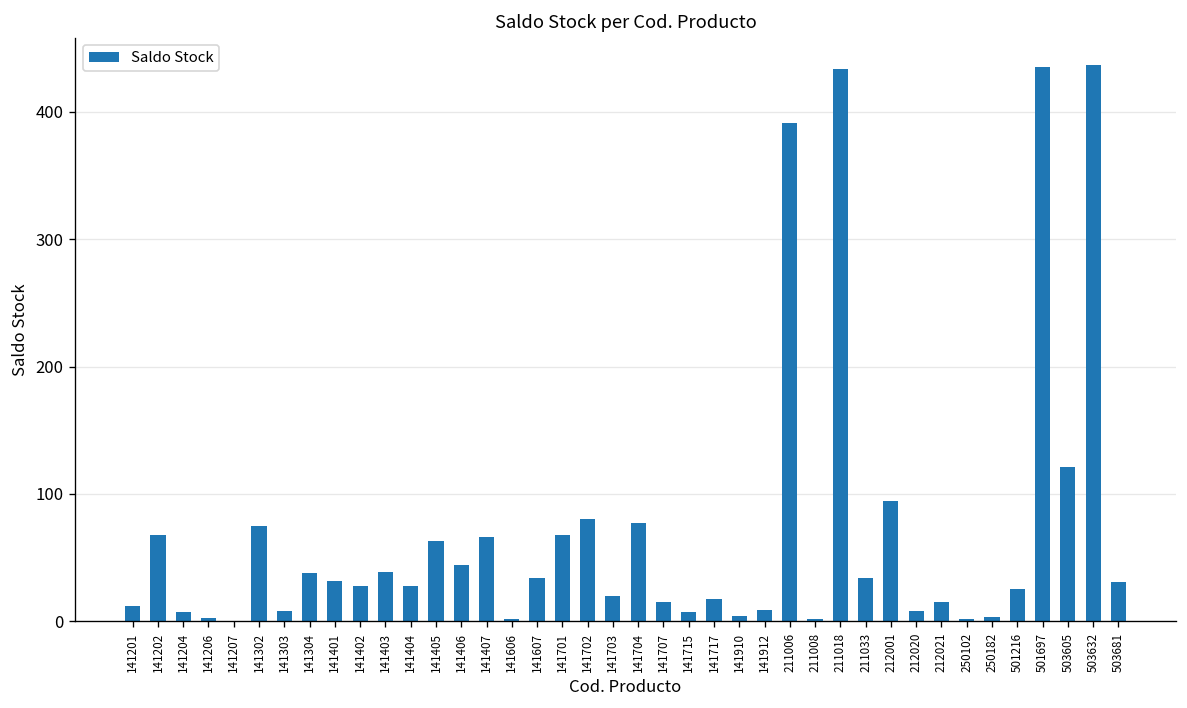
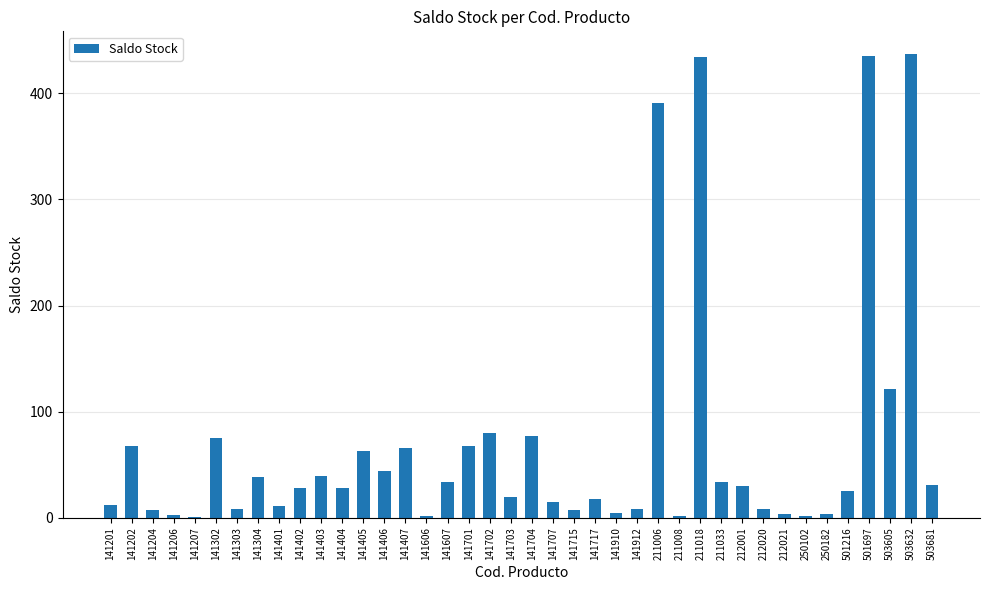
  {
    "141201": 12,
    "141202": 68,
    "141204": 7,
    "141302": 75,
    "141303": 8,
    "141304": 38,
-   "141401": 32,
+   "141401": 11,
    "141402": 28,
    "141403": 39,
    "141404": 28,
    "141405": 63,
    "141406": 44,
    "141407": 66,
    "141607": 34,
    "141701": 68,
    "141702": 80,
    "141703": 20,
    "141704": 77,
    "141707": 15,
    "141715": 7,
    "141717": 18,
    "141910": 5,
    "141912": 9,
    "211006": 391,
    "211018": 434,
    "211033": 34,
-   "212001": 94,
+   "212001": 30,
    "212020": 8,
-   "212021": 15,
+   "212021": 4,
    "250182": 4,
    "501216": 25,
    "501697": 435,
    "503605": 121,
    "503632": 437,
    "503681": 31
  }
